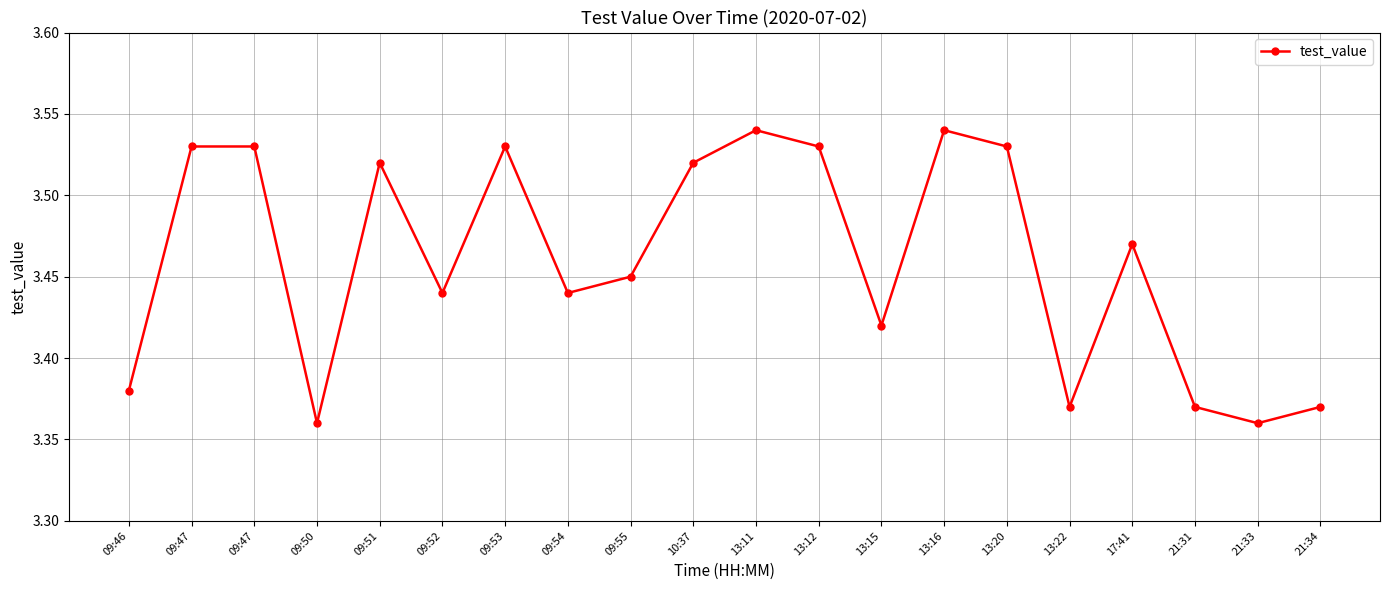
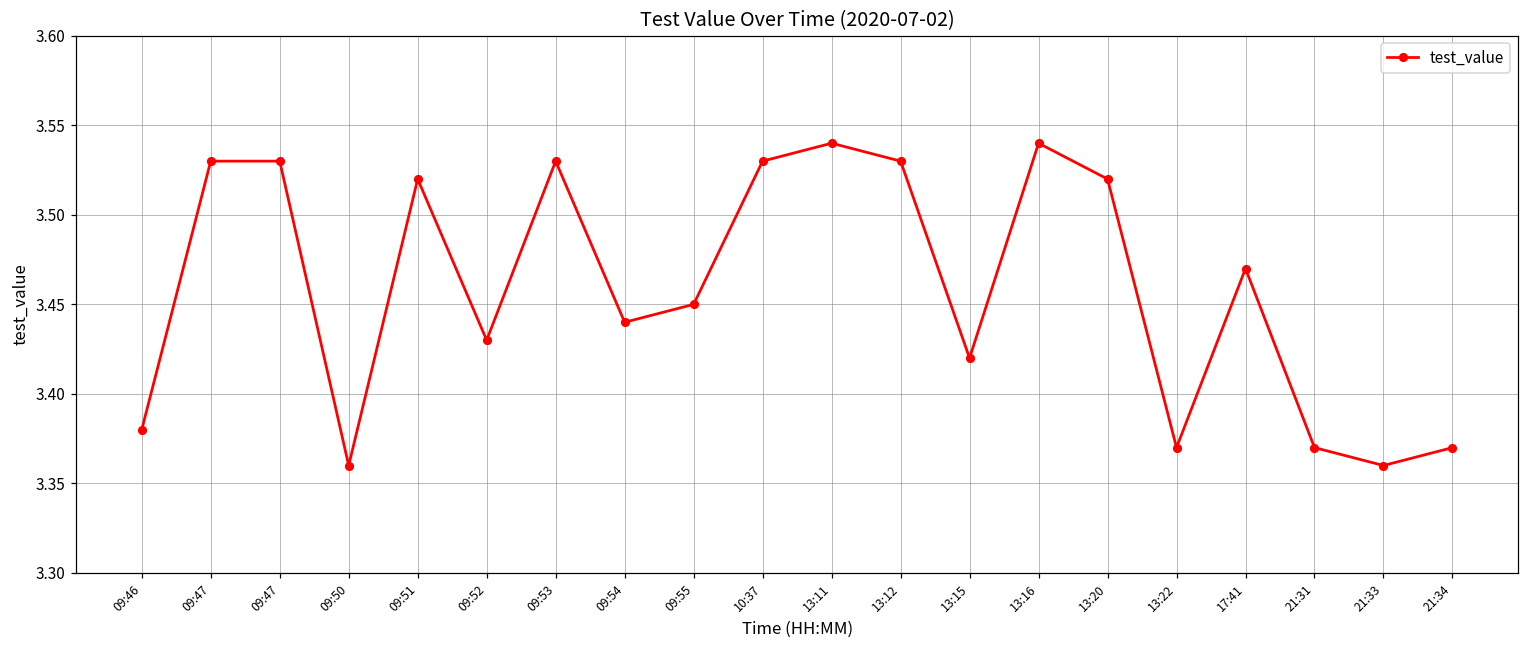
  {
    "09:46": 3.38,
    "09:50": 3.36,
    "09:51": 3.52,
-   "09:52": 3.44,
+   "09:52": 3.43,
    "09:53": 3.53,
    "09:54": 3.44,
    "09:55": 3.45,
-   "10:37": 3.52,
+   "10:37": 3.53,
    "13:11": 3.54,
    "13:12": 3.53,
    "13:15": 3.42,
    "13:16": 3.54,
-   "13:20": 3.53,
+   "13:20": 3.52,
    "13:22": 3.37,
    "17:41": 3.47,
    "21:31": 3.37,
    "21:33": 3.36,
    "21:34": 3.37
  }
